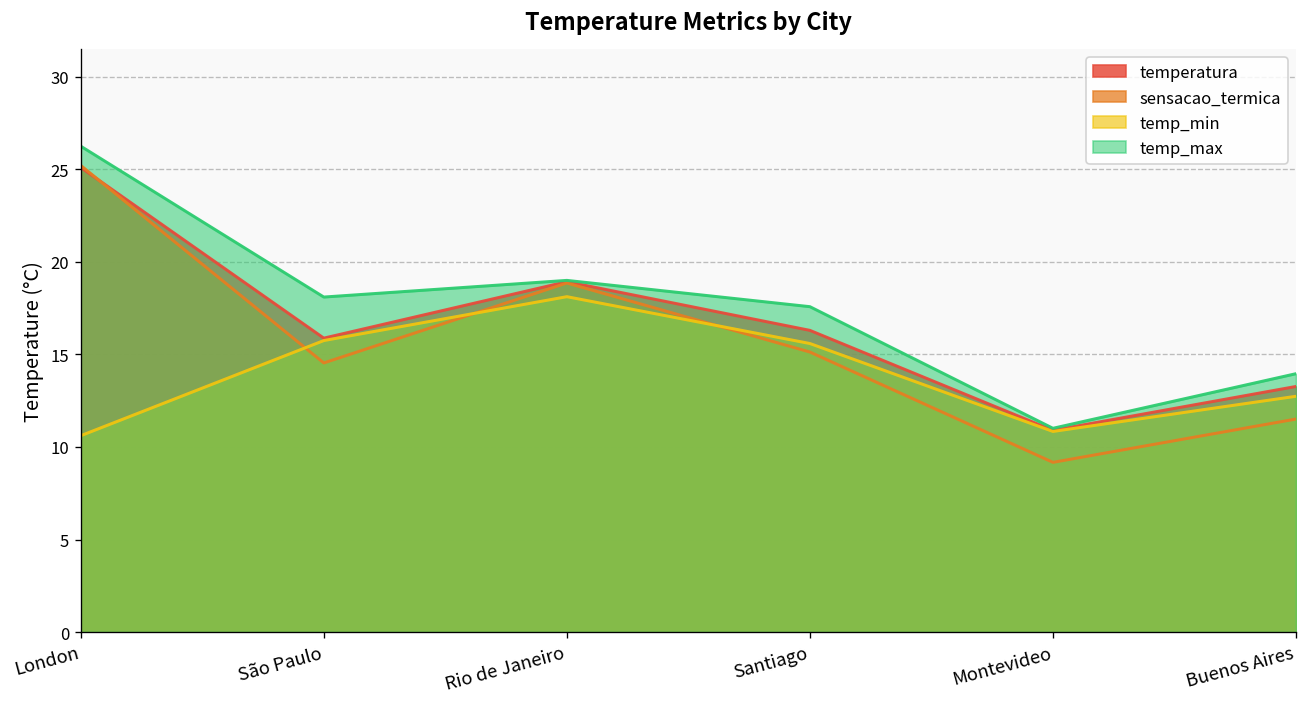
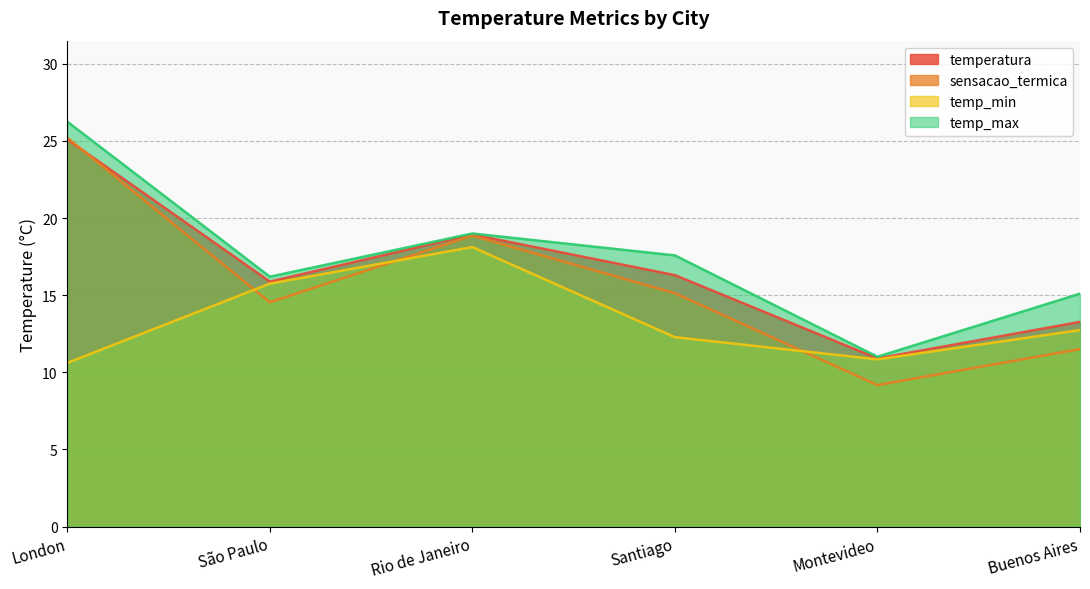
  {
    "temp_min": {
      "London": 10.6,
      "Rio de Janeiro": 18.1,
-     "Santiago": 15.6,
+     "Santiago": 12.3,
      "Buenos Aires": 12.7
    },
    "temp_max": {
      "London": 26.3,
-     "São Paulo": 18.1,
+     "São Paulo": 16.2,
      "Santiago": 17.6,
-     "Buenos Aires": 14.0
+     "Buenos Aires": 15.1
    }
  }
